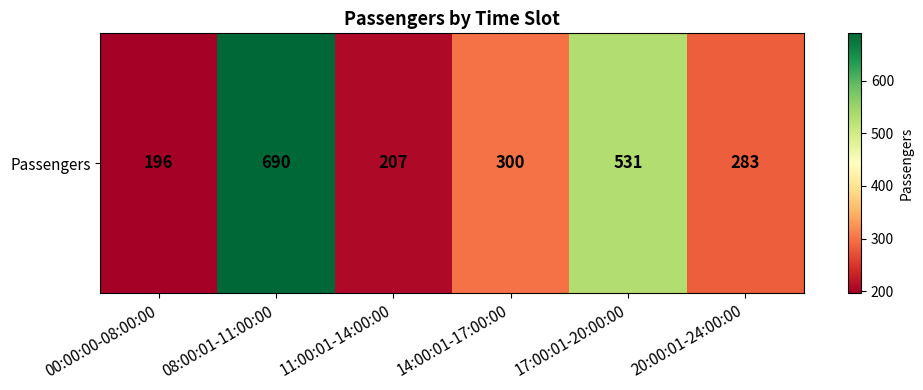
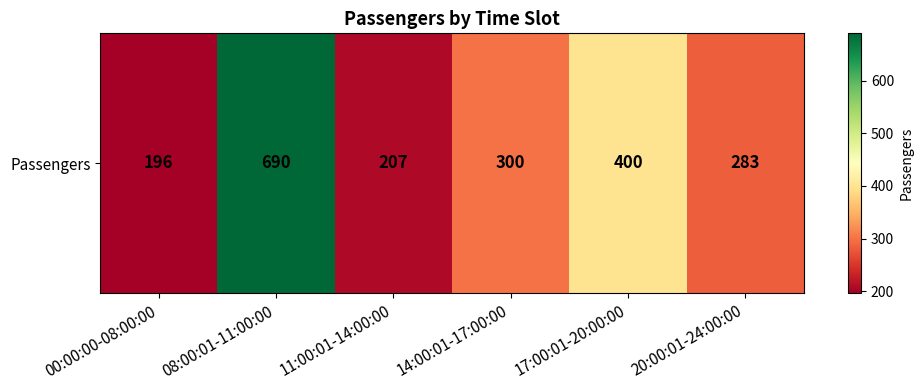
  {
    "Passengers": {
      "00:00:00-08:00:00": 196,
      "08:00:01-11:00:00": 690,
      "11:00:01-14:00:00": 207,
      "14:00:01-17:00:00": 300,
-     "17:00:01-20:00:00": 531,
+     "17:00:01-20:00:00": 400,
      "20:00:01-24:00:00": 283
    }
  }
